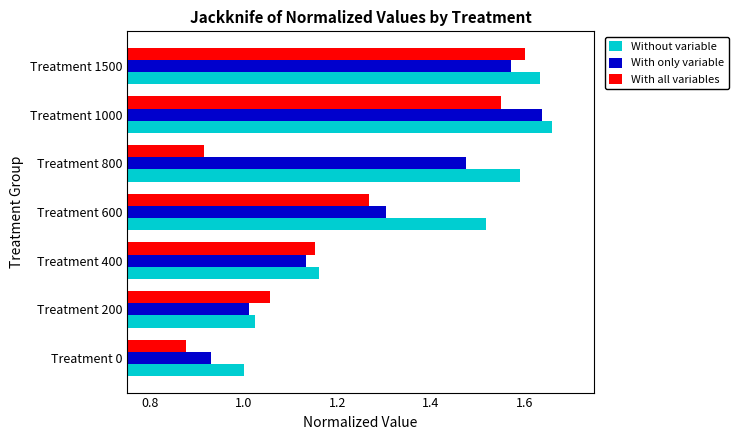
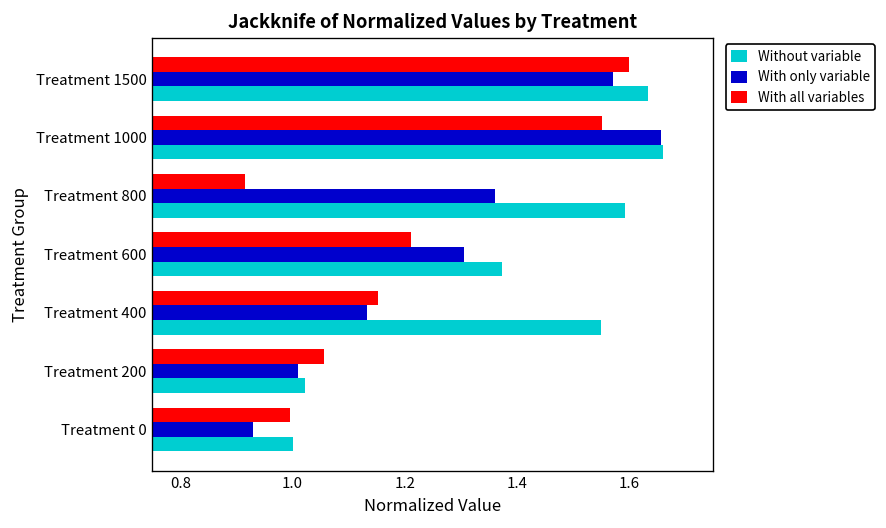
  {
    "Without variable": {
      "Treatment 1500": 1.63,
      "Treatment 1000": 1.66,
      "Treatment 800": 1.59,
-     "Treatment 600": 1.52,
-     "Treatment 400": 1.16,
+     "Treatment 600": 1.37,
+     "Treatment 400": 1.55,
      "Treatment 200": 1.02,
      "Treatment 0": 1.00
    },
    "With only variable": {
      "Treatment 1500": 1.57,
-     "Treatment 1000": 1.64,
-     "Treatment 800": 1.48,
+     "Treatment 1000": 1.66,
+     "Treatment 800": 1.36,
      "Treatment 600": 1.30,
      "Treatment 400": 1.13,
      "Treatment 200": 1.01,
      "Treatment 0": 0.93
    },
    "With all variables": {
      "Treatment 1500": 1.60,
      "Treatment 1000": 1.55,
      "Treatment 800": 0.91,
-     "Treatment 600": 1.27,
+     "Treatment 600": 1.21,
      "Treatment 400": 1.15,
      "Treatment 200": 1.06,
-     "Treatment 0": 0.88
+     "Treatment 0": 1.00
    }
  }
